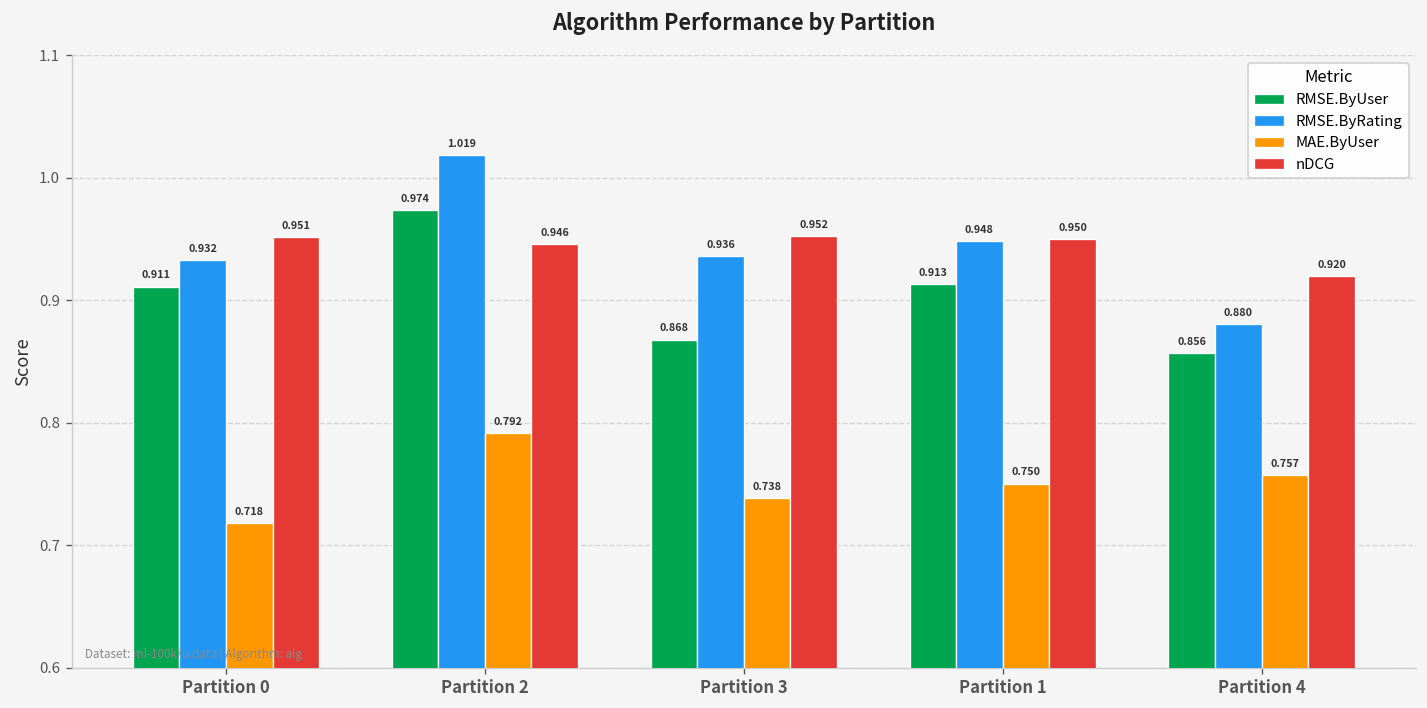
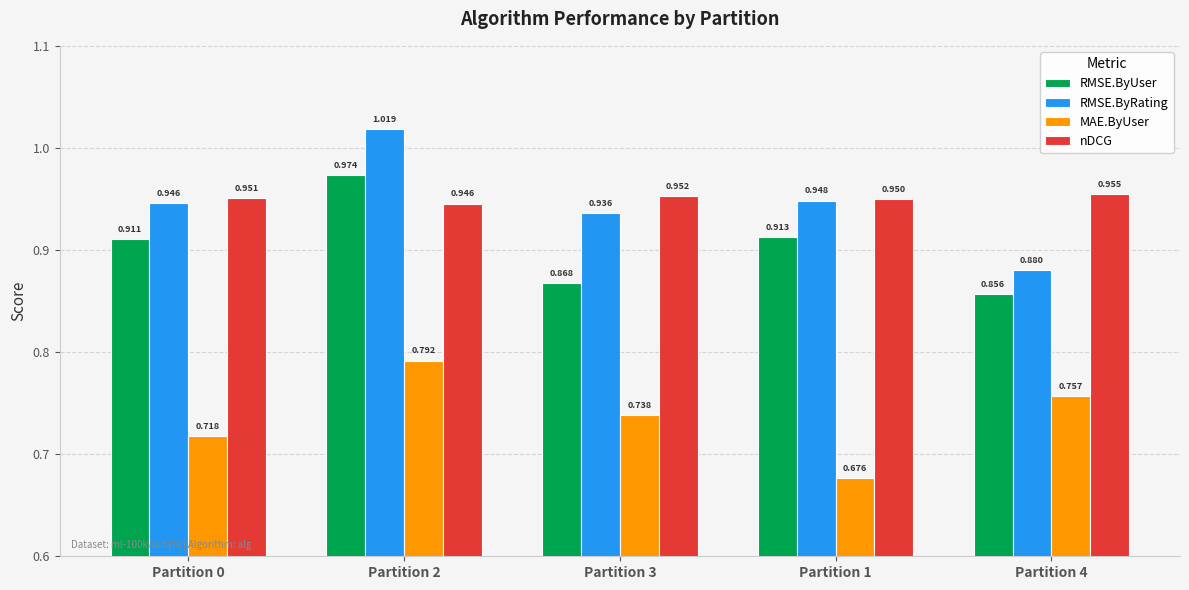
  {
    "RMSE.ByUser": {
      "Partition 0": 0.911,
      "Partition 2": 0.974,
      "Partition 3": 0.868,
      "Partition 1": 0.913,
      "Partition 4": 0.856
    },
    "RMSE.ByRating": {
-     "Partition 0": 0.932,
+     "Partition 0": 0.946,
      "Partition 2": 1.019,
      "Partition 3": 0.936,
      "Partition 1": 0.948,
      "Partition 4": 0.880
    },
    "MAE.ByUser": {
      "Partition 0": 0.718,
      "Partition 2": 0.792,
      "Partition 3": 0.738,
-     "Partition 1": 0.750,
+     "Partition 1": 0.676,
      "Partition 4": 0.757
    },
    "nDCG": {
      "Partition 0": 0.951,
      "Partition 2": 0.946,
      "Partition 3": 0.952,
      "Partition 1": 0.950,
-     "Partition 4": 0.920
+     "Partition 4": 0.955
    }
  }
